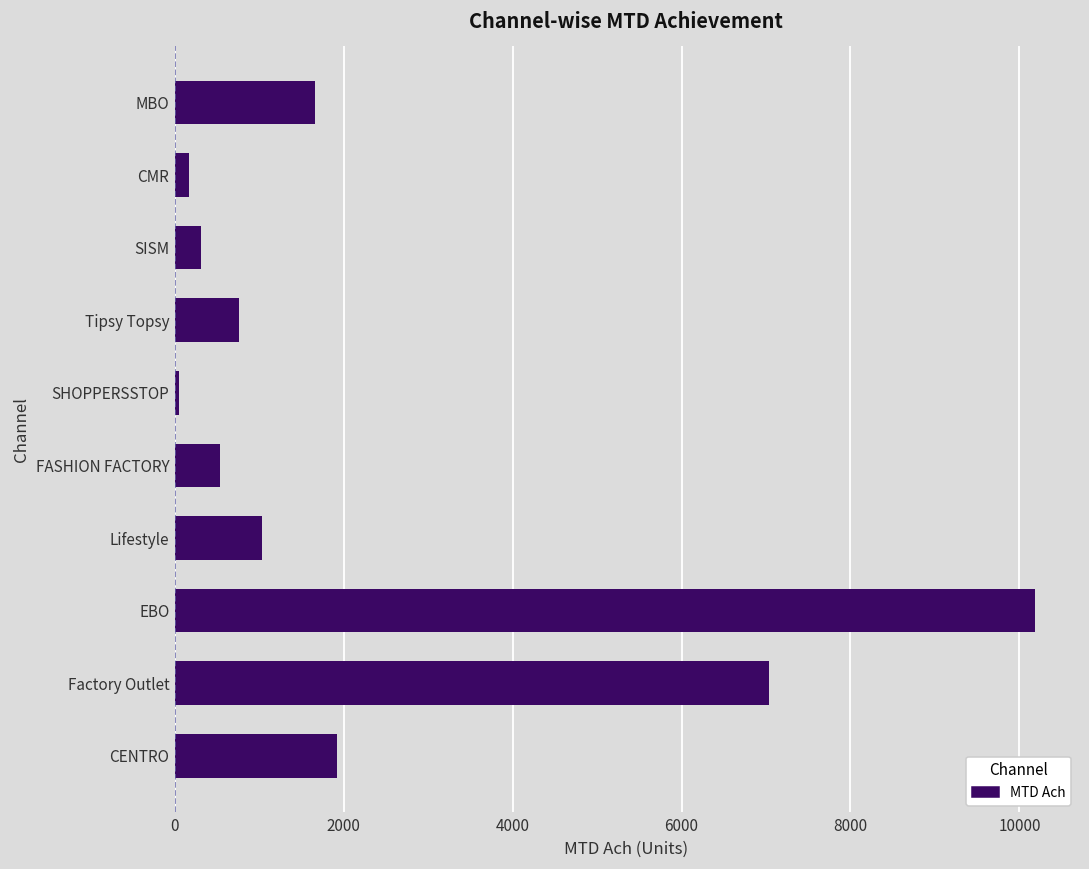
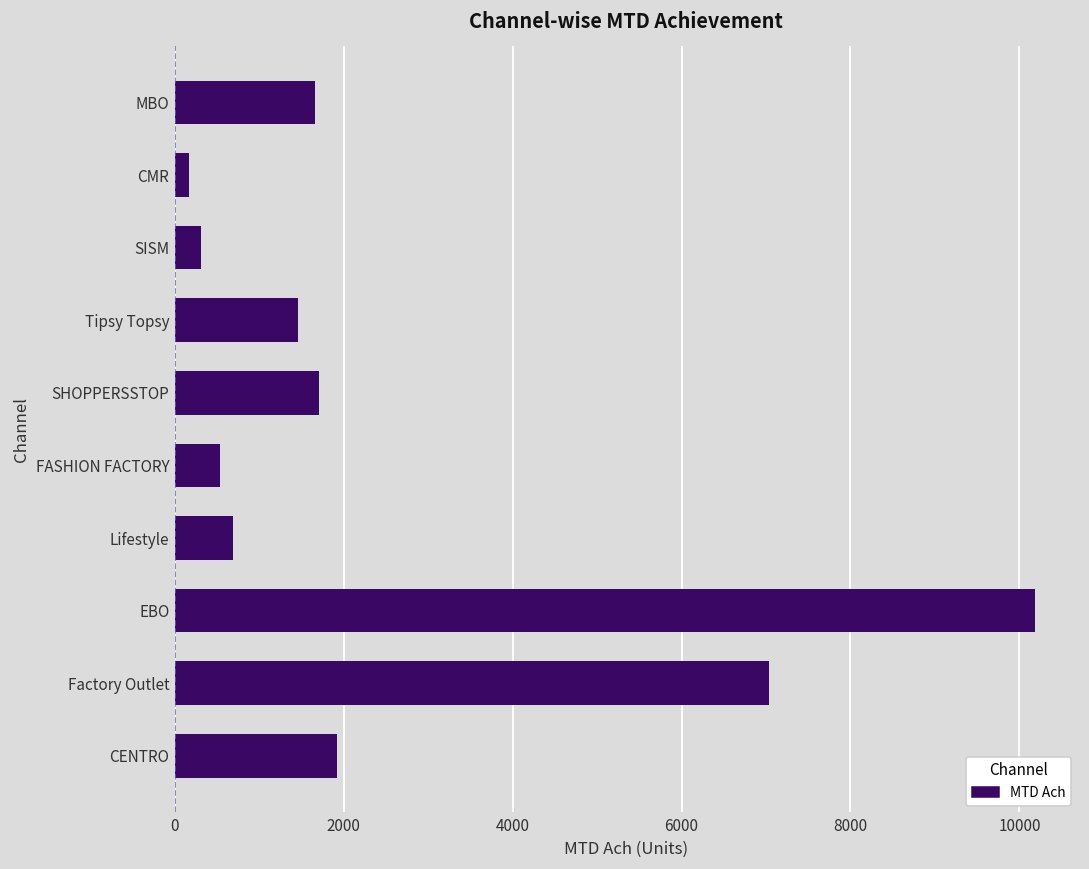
  {
    "MBO": 1700,
    "CMR": 200,
    "SISM": 300,
-   "Tipsy Topsy": 800,
-   "SHOPPERSSTOP": 0,
+   "Tipsy Topsy": 1500,
+   "SHOPPERSSTOP": 1700,
    "FASHION FACTORY": 500,
-   "Lifestyle": 1000,
+   "Lifestyle": 700,
    "EBO": 10200,
    "Factory Outlet": 7000,
    "CENTRO": 1900
  }
